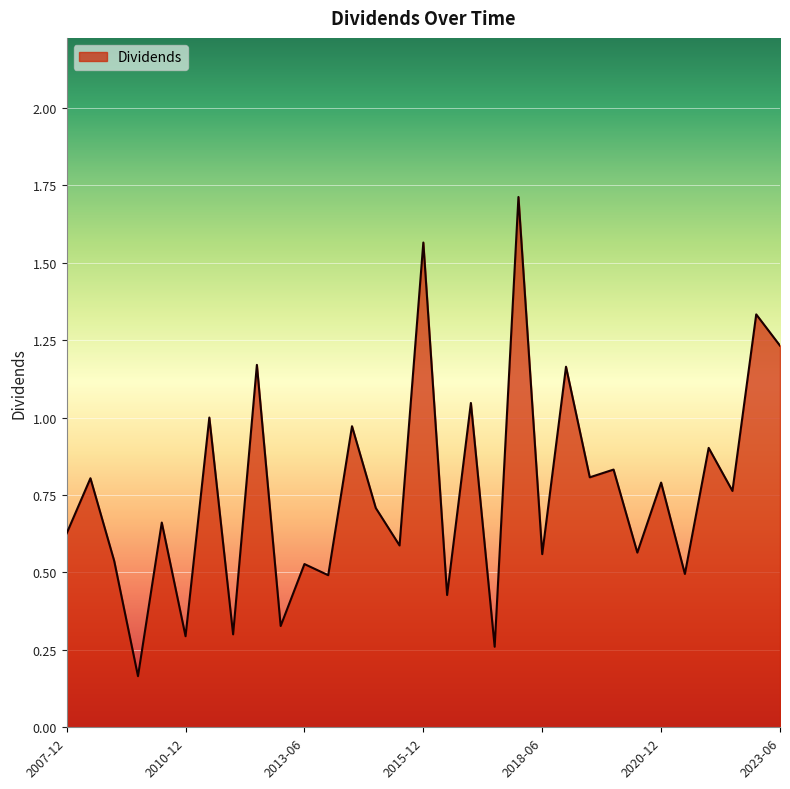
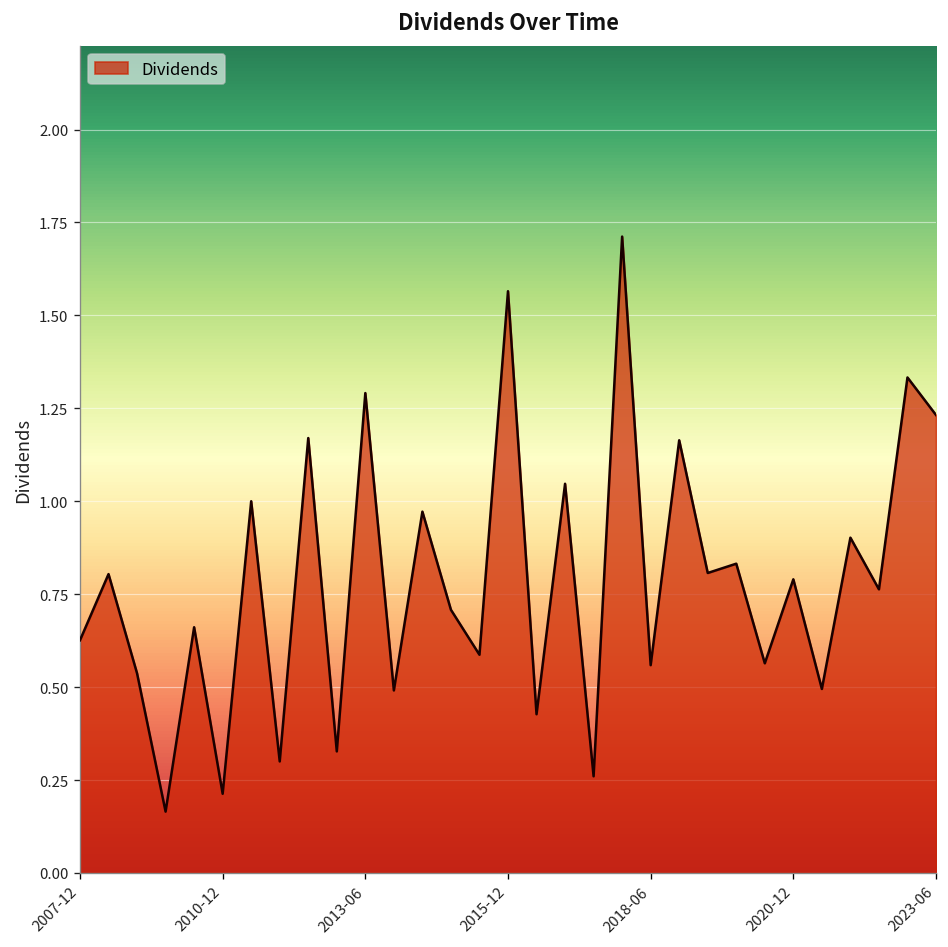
  {
    "2007-12": 0.63,
-   "2010-12": 0.29,
-   "2013-06": 0.53,
+   "2010-12": 0.21,
+   "2013-06": 1.29,
    "2015-12": 1.57,
    "2018-06": 0.56,
    "2020-12": 0.79,
    "2023-06": 1.23
  }
